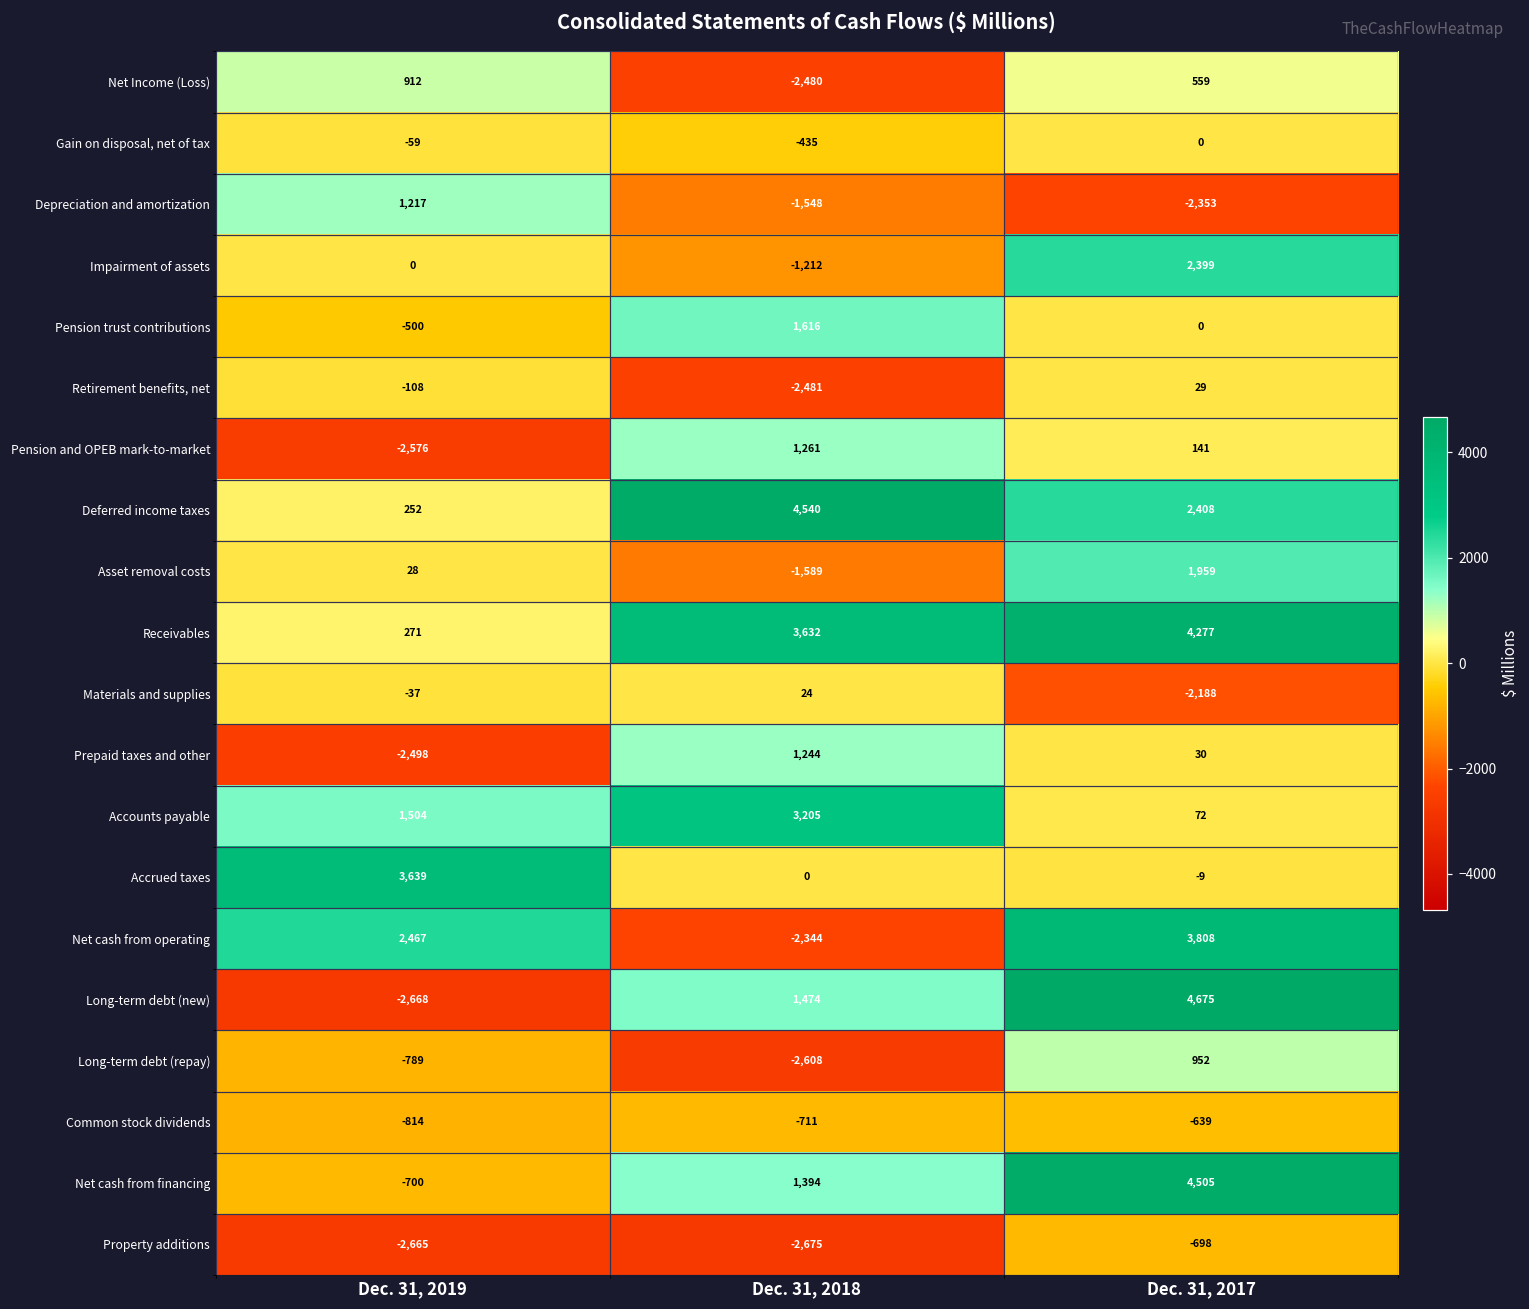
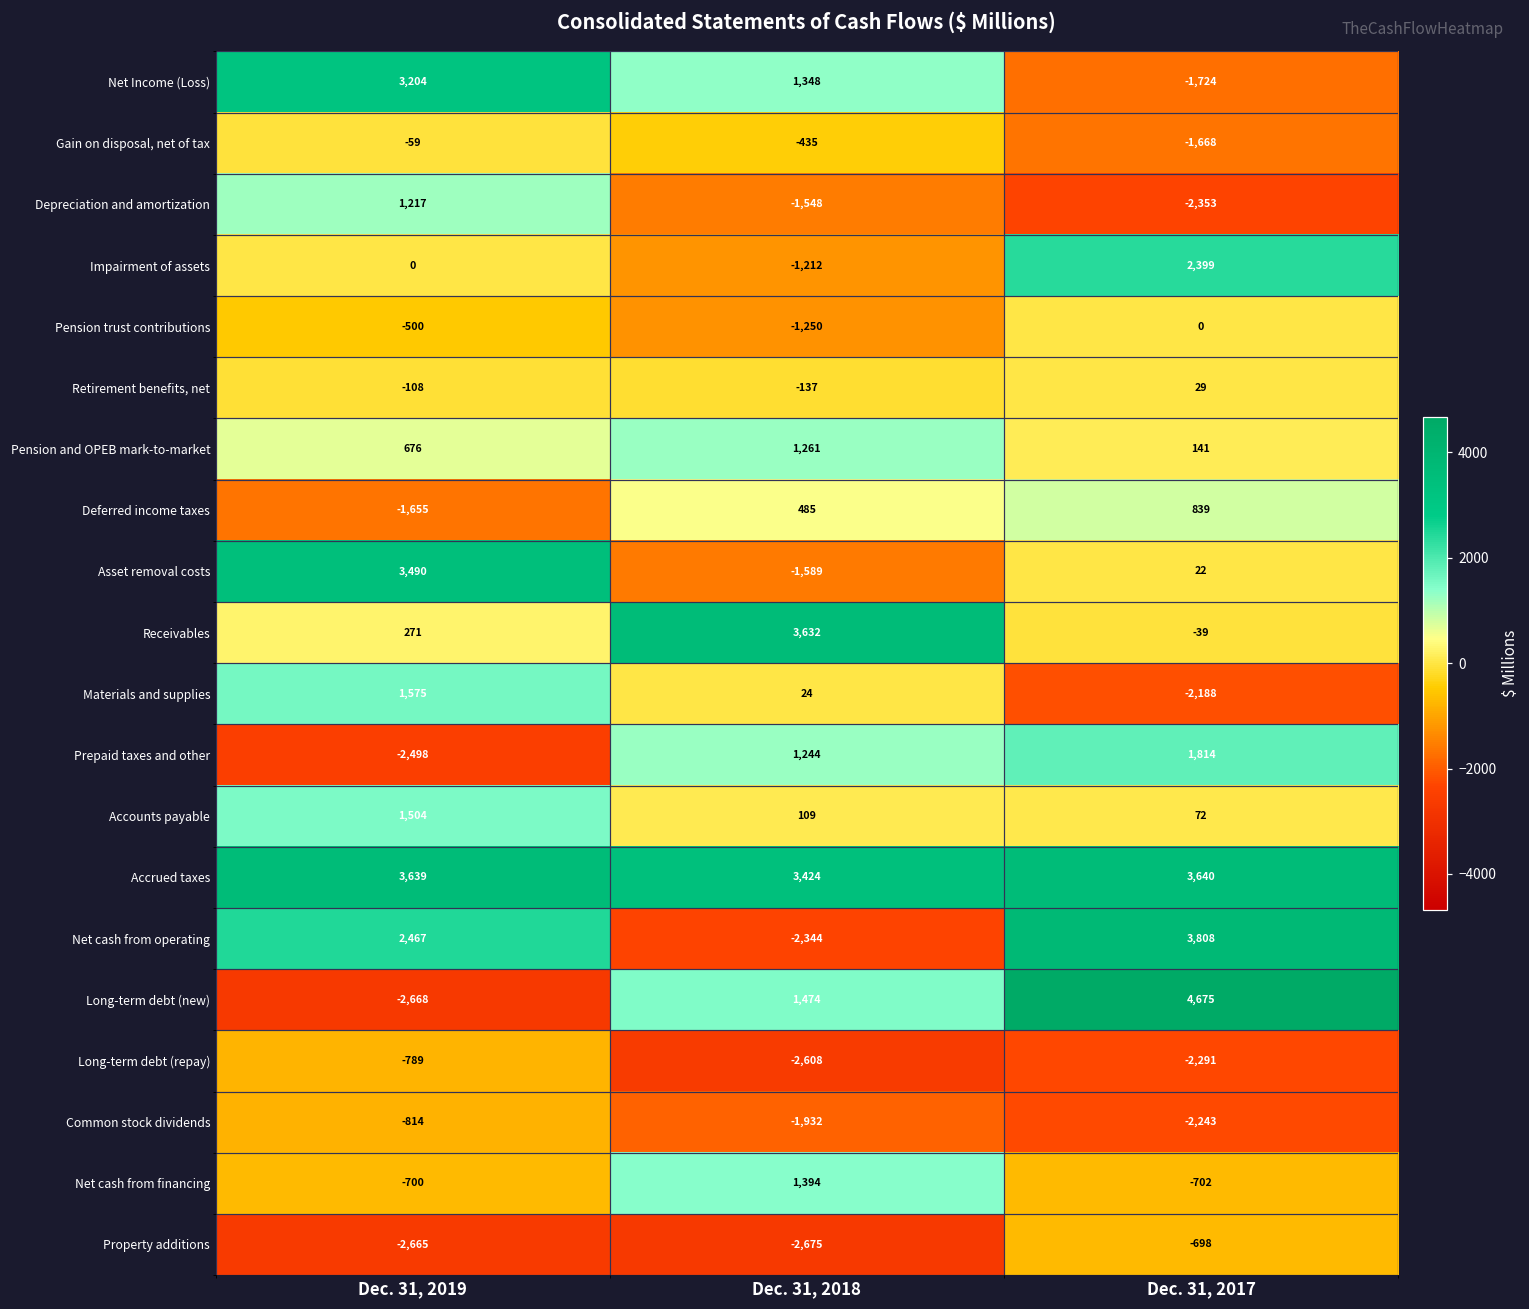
  {
    "Net Income (Loss)": {
-     "Dec. 31, 2019": "912",
-     "Dec. 31, 2018": "-2,480",
-     "Dec. 31, 2017": "559"
+     "Dec. 31, 2019": "3,204",
+     "Dec. 31, 2018": "1,348",
+     "Dec. 31, 2017": "-1,724"
    },
    "Gain on disposal, net of tax": {
      "Dec. 31, 2019": "-59",
      "Dec. 31, 2018": "-435",
-     "Dec. 31, 2017": "0"
+     "Dec. 31, 2017": "-1,668"
    },
    "Depreciation and amortization": {
      "Dec. 31, 2019": "1,217",
      "Dec. 31, 2018": "-1,548",
      "Dec. 31, 2017": "-2,353"
    },
    "Impairment of assets": {
      "Dec. 31, 2019": "0",
      "Dec. 31, 2018": "-1,212",
      "Dec. 31, 2017": "2,399"
    },
    "Pension trust contributions": {
      "Dec. 31, 2019": "-500",
-     "Dec. 31, 2018": "1,616",
+     "Dec. 31, 2018": "-1,250",
      "Dec. 31, 2017": "0"
    },
    "Retirement benefits, net": {
      "Dec. 31, 2019": "-108",
-     "Dec. 31, 2018": "-2,481",
+     "Dec. 31, 2018": "-137",
      "Dec. 31, 2017": "29"
    },
    "Pension and OPEB mark-to-market": {
-     "Dec. 31, 2019": "-2,576",
+     "Dec. 31, 2019": "676",
      "Dec. 31, 2018": "1,261",
      "Dec. 31, 2017": "141"
    },
    "Deferred income taxes": {
-     "Dec. 31, 2019": "252",
-     "Dec. 31, 2018": "4,540",
-     "Dec. 31, 2017": "2,408"
+     "Dec. 31, 2019": "-1,655",
+     "Dec. 31, 2018": "485",
+     "Dec. 31, 2017": "839"
    },
    "Asset removal costs": {
-     "Dec. 31, 2019": "28",
+     "Dec. 31, 2019": "3,490",
      "Dec. 31, 2018": "-1,589",
-     "Dec. 31, 2017": "1,959"
+     "Dec. 31, 2017": "22"
    },
    "Receivables": {
      "Dec. 31, 2019": "271",
      "Dec. 31, 2018": "3,632",
-     "Dec. 31, 2017": "4,277"
+     "Dec. 31, 2017": "-39"
    },
    "Materials and supplies": {
-     "Dec. 31, 2019": "-37",
+     "Dec. 31, 2019": "1,575",
      "Dec. 31, 2018": "24",
      "Dec. 31, 2017": "-2,188"
    },
    "Prepaid taxes and other": {
      "Dec. 31, 2019": "-2,498",
      "Dec. 31, 2018": "1,244",
-     "Dec. 31, 2017": "30"
+     "Dec. 31, 2017": "1,814"
    },
    "Accounts payable": {
      "Dec. 31, 2019": "1,504",
-     "Dec. 31, 2018": "3,205",
+     "Dec. 31, 2018": "109",
      "Dec. 31, 2017": "72"
    },
    "Accrued taxes": {
      "Dec. 31, 2019": "3,639",
-     "Dec. 31, 2018": "0",
-     "Dec. 31, 2017": "-9"
+     "Dec. 31, 2018": "3,424",
+     "Dec. 31, 2017": "3,640"
    },
    "Net cash from operating": {
      "Dec. 31, 2019": "2,467",
      "Dec. 31, 2018": "-2,344",
      "Dec. 31, 2017": "3,808"
    },
    "Long-term debt (new)": {
      "Dec. 31, 2019": "-2,668",
      "Dec. 31, 2018": "1,474",
      "Dec. 31, 2017": "4,675"
    },
    "Long-term debt (repay)": {
      "Dec. 31, 2019": "-789",
      "Dec. 31, 2018": "-2,608",
-     "Dec. 31, 2017": "952"
+     "Dec. 31, 2017": "-2,291"
    },
    "Common stock dividends": {
      "Dec. 31, 2019": "-814",
-     "Dec. 31, 2018": "-711",
-     "Dec. 31, 2017": "-639"
+     "Dec. 31, 2018": "-1,932",
+     "Dec. 31, 2017": "-2,243"
    },
    "Net cash from financing": {
      "Dec. 31, 2019": "-700",
      "Dec. 31, 2018": "1,394",
-     "Dec. 31, 2017": "4,505"
+     "Dec. 31, 2017": "-702"
    },
    "Property additions": {
      "Dec. 31, 2019": "-2,665",
      "Dec. 31, 2018": "-2,675",
      "Dec. 31, 2017": "-698"
    }
  }
